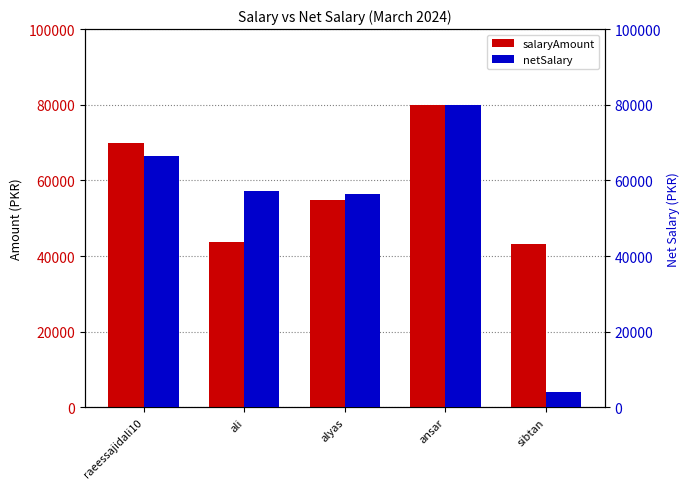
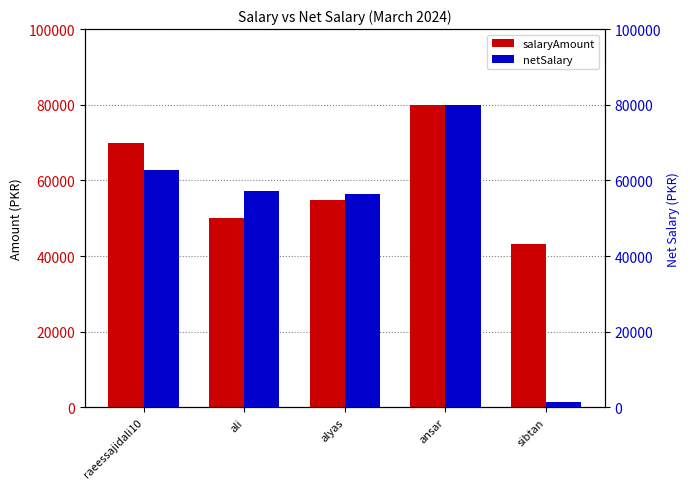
  {
    "salaryAmount": {
      "raeessajidali10": 70000,
-     "ali": 44000,
+     "ali": 50000,
      "alyas": 55000,
      "ansar": 80000,
      "sibtan": 43000
    },
    "netSalary": {
-     "raeessajidali10": 67000,
+     "raeessajidali10": 63000,
      "ali": 57000,
      "alyas": 57000,
      "ansar": 80000,
-     "sibtan": 4000
+     "sibtan": 1000
    }
  }
